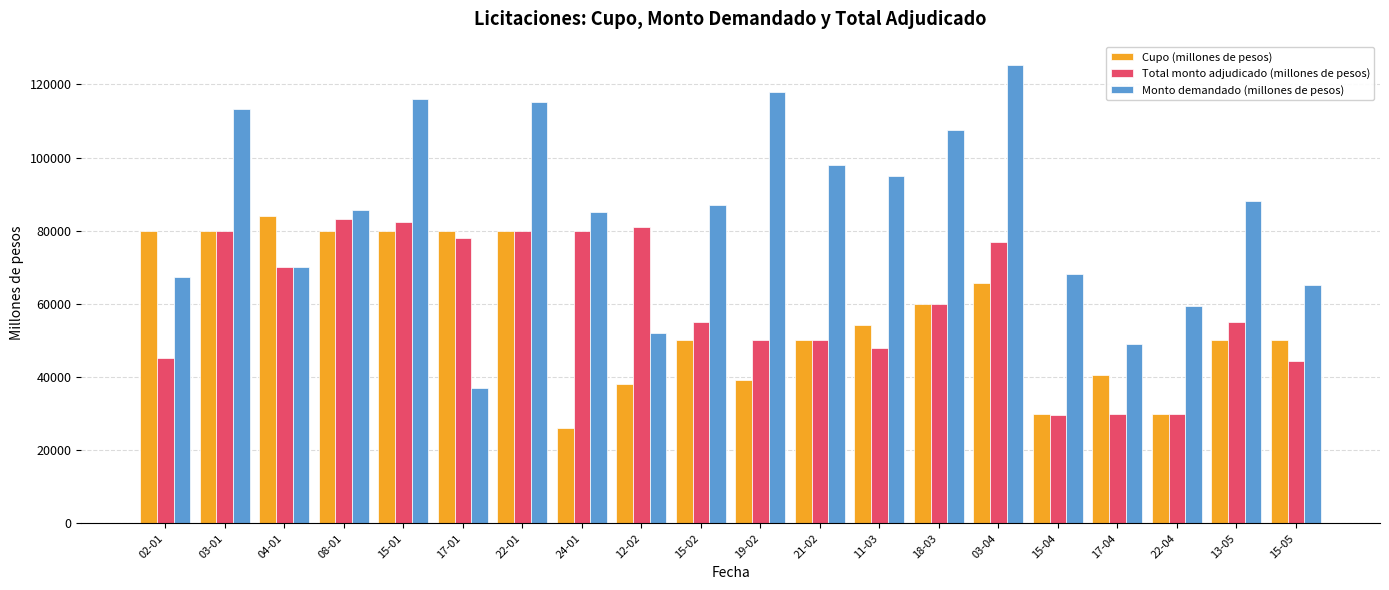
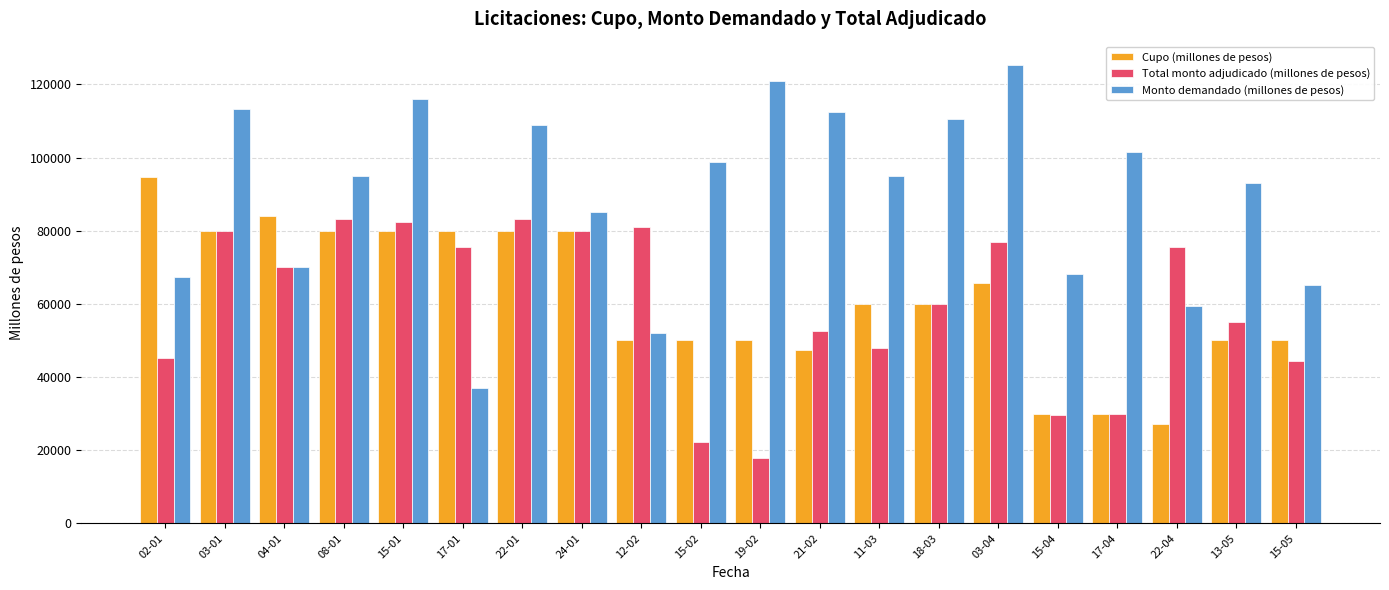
  {
    "Cupo (millones de pesos)": {
-     "02-01": 80000,
+     "02-01": 95000,
      "03-01": 80000,
      "04-01": 84000,
      "08-01": 80000,
      "15-01": 80000,
      "17-01": 80000,
      "22-01": 80000,
-     "24-01": 26000,
-     "12-02": 38000,
+     "24-01": 80000,
+     "12-02": 50000,
      "15-02": 50000,
-     "19-02": 39000,
-     "21-02": 50000,
-     "11-03": 54000,
+     "19-02": 50000,
+     "21-02": 47000,
+     "11-03": 60000,
      "18-03": 60000,
      "03-04": 66000,
      "15-04": 30000,
-     "17-04": 41000,
-     "22-04": 30000,
+     "17-04": 30000,
+     "22-04": 27000,
      "13-05": 50000,
      "15-05": 50000
    },
    "Total monto adjudicado (millones de pesos)": {
      "02-01": 45000,
      "03-01": 80000,
      "04-01": 70000,
      "08-01": 83000,
      "15-01": 82000,
-     "17-01": 78000,
-     "22-01": 80000,
+     "17-01": 76000,
+     "22-01": 83000,
      "24-01": 80000,
      "12-02": 81000,
-     "15-02": 55000,
-     "19-02": 50000,
-     "21-02": 50000,
+     "15-02": 22000,
+     "19-02": 18000,
+     "21-02": 52000,
      "11-03": 48000,
      "18-03": 60000,
      "03-04": 77000,
      "15-04": 30000,
      "17-04": 30000,
-     "22-04": 30000,
+     "22-04": 75000,
      "13-05": 55000,
      "15-05": 44000
    },
    "Monto demandado (millones de pesos)": {
      "02-01": 67000,
      "03-01": 113000,
      "04-01": 70000,
-     "08-01": 86000,
+     "08-01": 95000,
      "15-01": 116000,
      "17-01": 37000,
-     "22-01": 115000,
+     "22-01": 109000,
      "24-01": 85000,
      "12-02": 52000,
-     "15-02": 87000,
-     "19-02": 118000,
-     "21-02": 98000,
+     "15-02": 99000,
+     "19-02": 121000,
+     "21-02": 112000,
      "11-03": 95000,
-     "18-03": 108000,
+     "18-03": 111000,
      "03-04": 125000,
      "15-04": 68000,
-     "17-04": 49000,
+     "17-04": 102000,
      "22-04": 60000,
-     "13-05": 88000,
+     "13-05": 93000,
      "15-05": 65000
    }
  }
